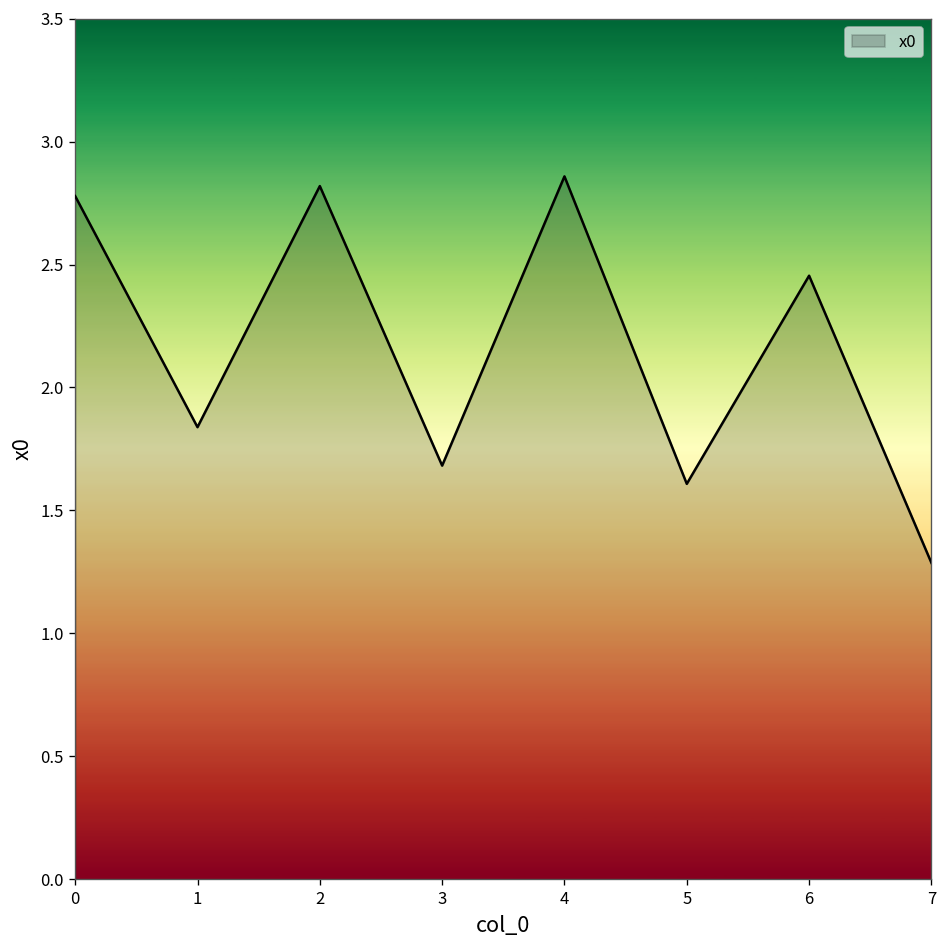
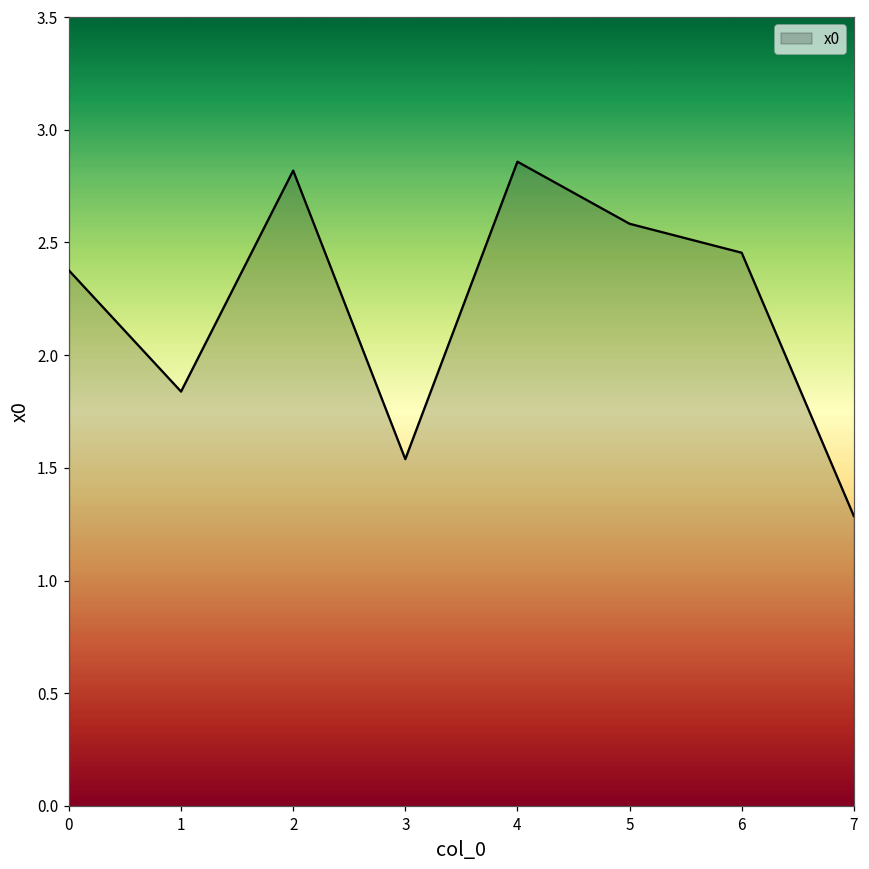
  {
-   "0": 2.78,
+   "0": 2.38,
    "1": 1.84,
    "2": 2.82,
-   "3": 1.68,
+   "3": 1.54,
    "4": 2.86,
-   "5": 1.61,
+   "5": 2.58,
    "6": 2.45,
    "7": 1.29
  }
